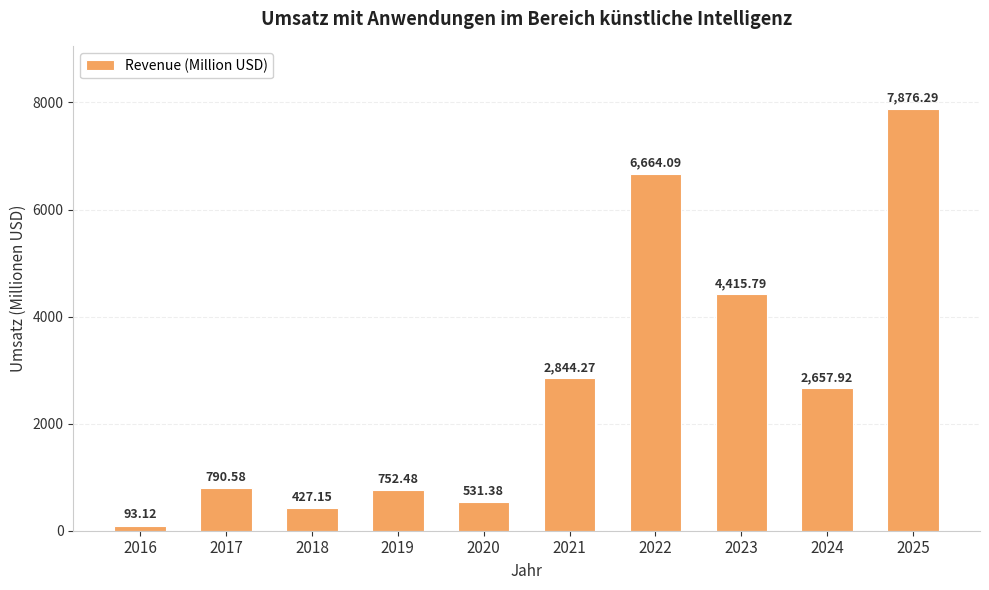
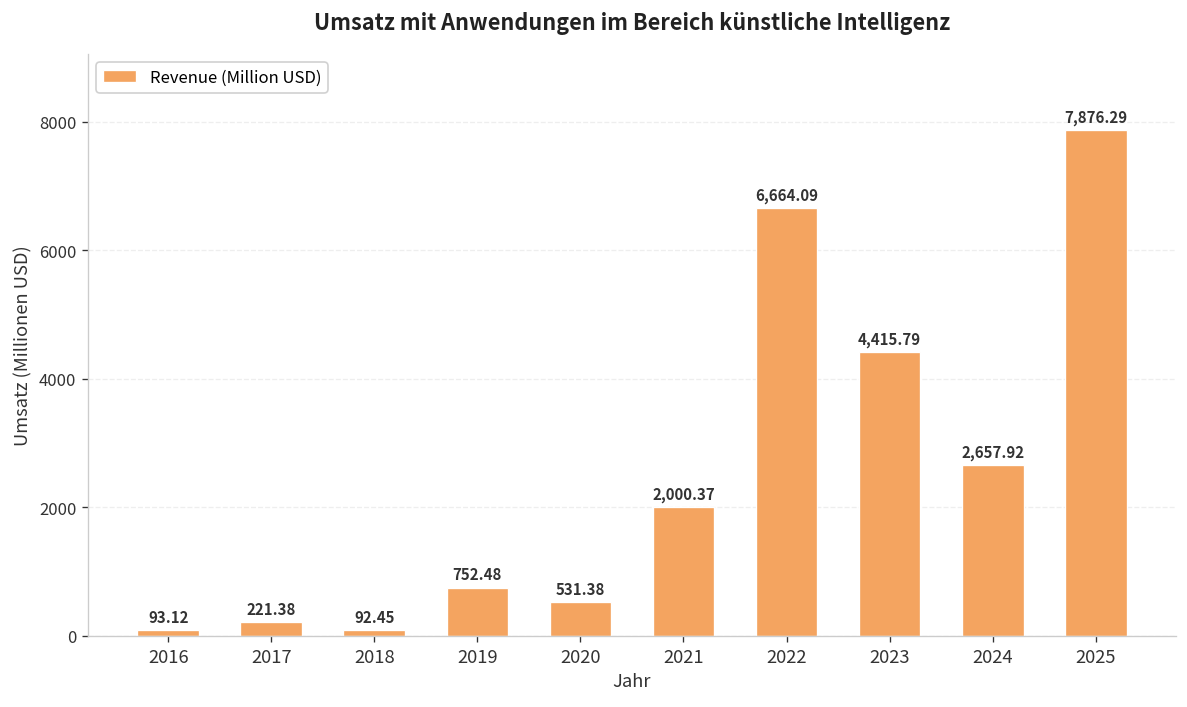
  {
    "2016": "93.12",
-   "2017": "790.58",
-   "2018": "427.15",
+   "2017": "221.38",
+   "2018": "92.45",
    "2019": "752.48",
    "2020": "531.38",
-   "2021": "2,844.27",
+   "2021": "2,000.37",
    "2022": "6,664.09",
    "2023": "4,415.79",
    "2024": "2,657.92",
    "2025": "7,876.29"
  }
